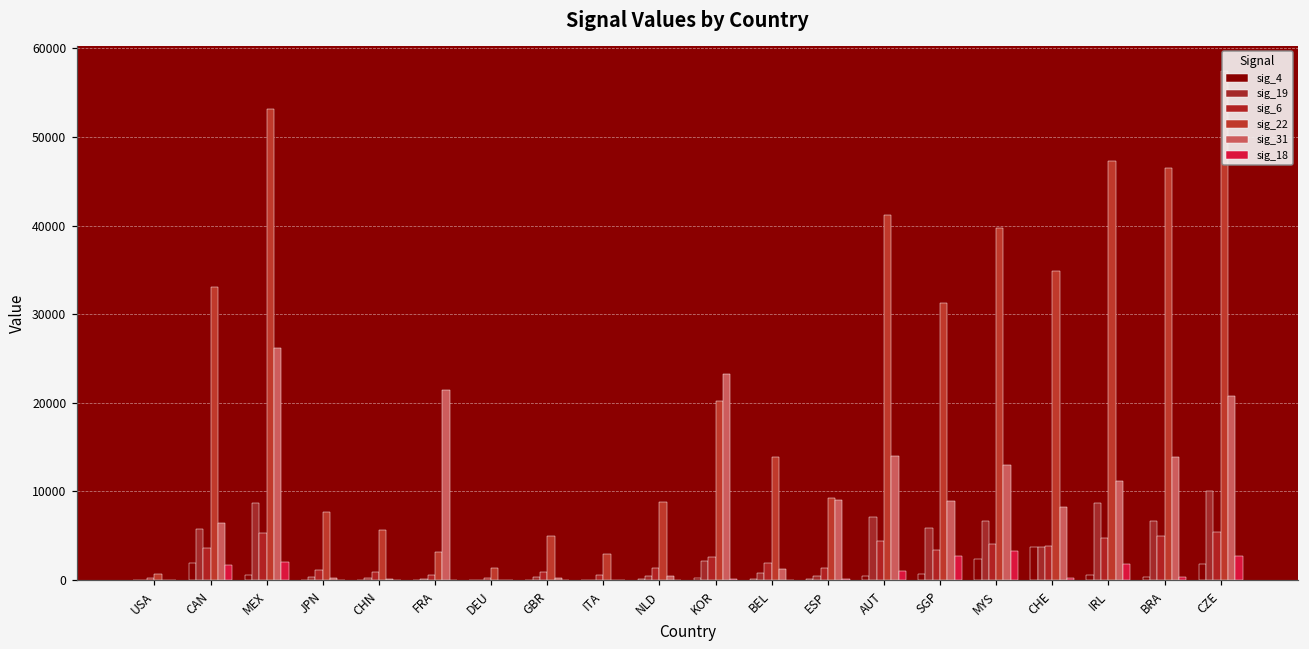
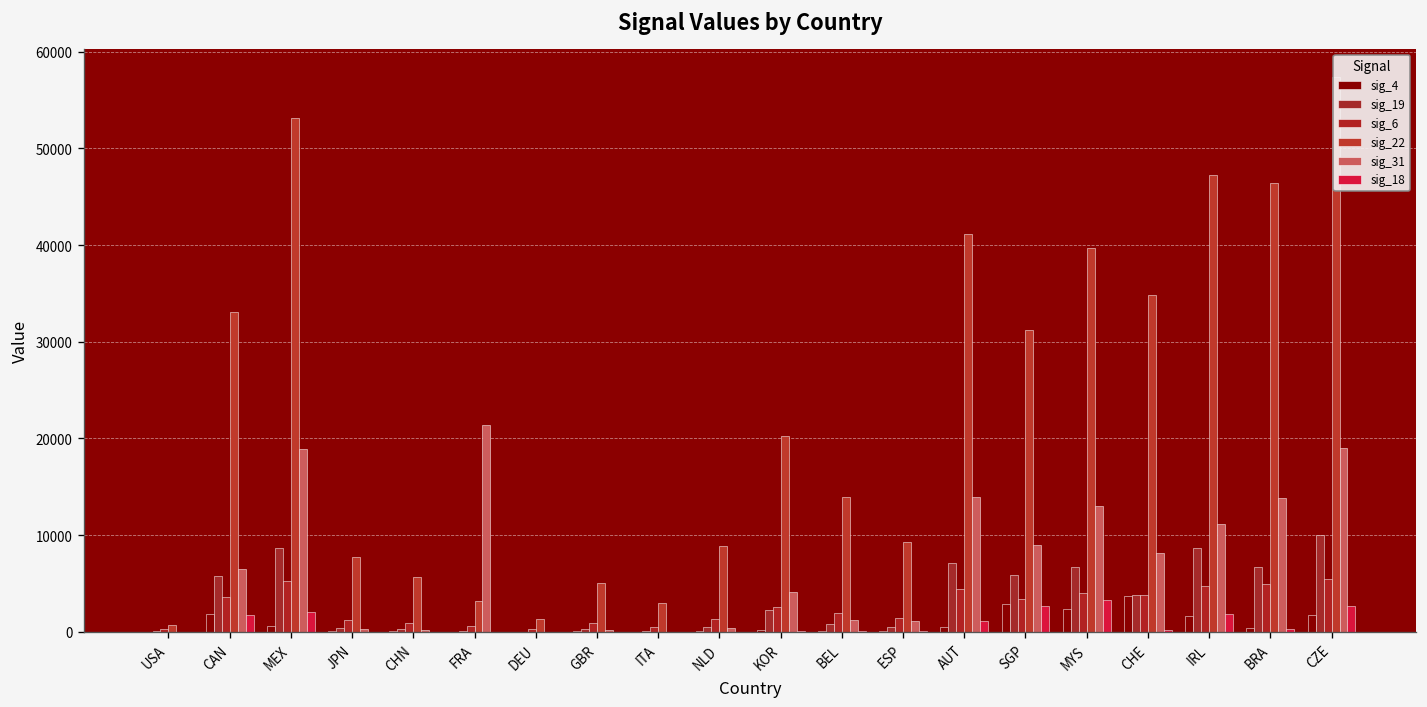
  {
    "sig_4": {
      "CAN": 2000,
      "MEX": 1000,
      "AUT": 1000,
-     "SGP": 1000,
+     "SGP": 3000,
      "MYS": 2000,
      "CHE": 4000,
-     "IRL": 1000,
+     "IRL": 2000,
      "BRA": 0,
      "CZE": 2000
    },
    "sig_31": {
      "CAN": 6000,
-     "MEX": 26000,
+     "MEX": 19000,
      "FRA": 21000,
      "NLD": 0,
-     "KOR": 23000,
+     "KOR": 4000,
      "BEL": 1000,
-     "ESP": 9000,
+     "ESP": 1000,
      "AUT": 14000,
      "SGP": 9000,
      "MYS": 13000,
      "CHE": 8000,
      "IRL": 11000,
      "BRA": 14000,
-     "CZE": 21000
+     "CZE": 19000
    }
  }
